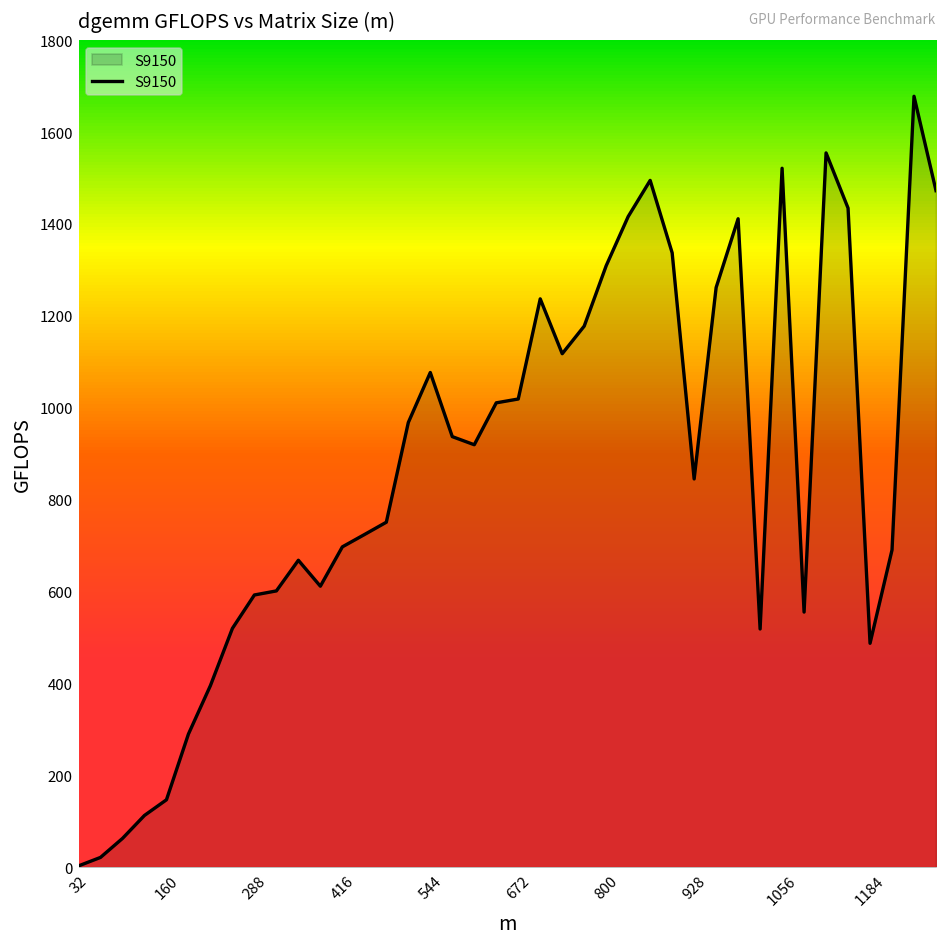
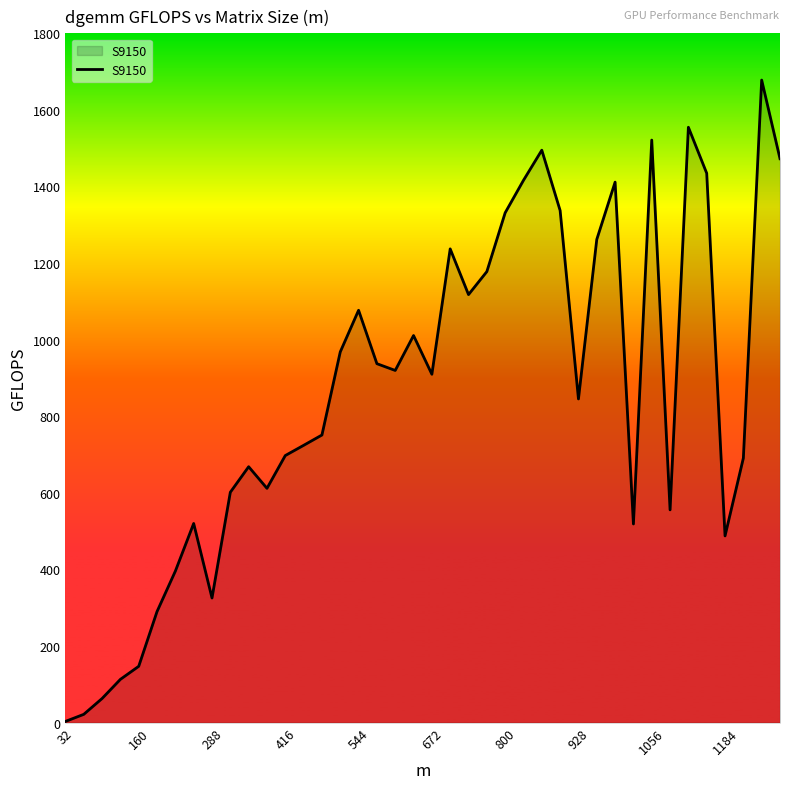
  {
    "32": 0,
    "160": 150,
-   "288": 590,
+   "288": 330,
    "416": 700,
    "544": 1080,
-   "672": 1020,
-   "800": 1310,
+   "672": 910,
+   "800": 1330,
    "928": 850,
    "1056": 1520,
    "1184": 490
  }
